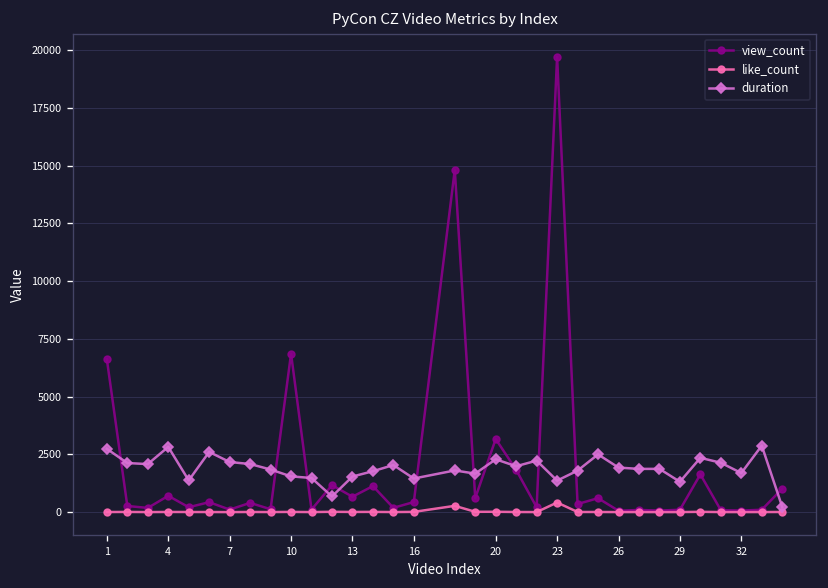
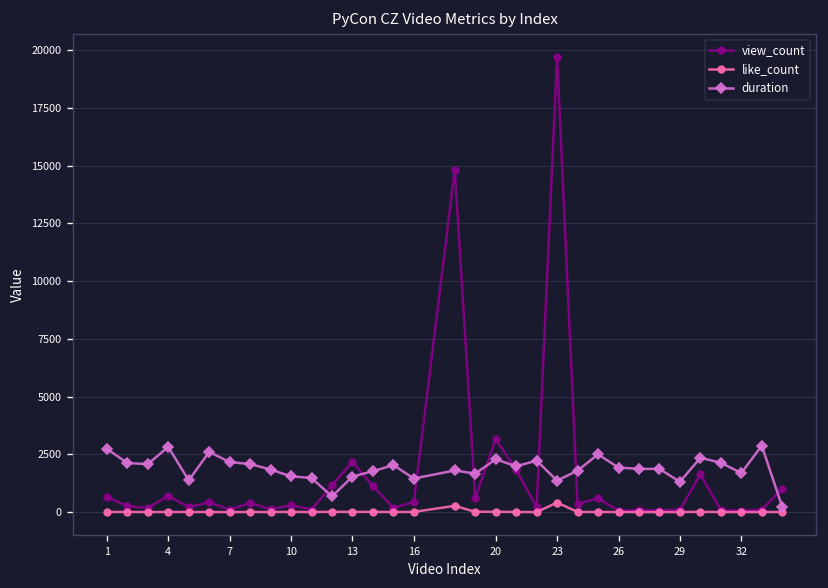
  {
    "view_count": {
-     "1": 6600,
+     "1": 700,
      "4": 700,
-     "10": 6900,
-     "13": 700,
+     "10": 300,
+     "13": 2200,
      "16": 400,
      "20": 3200,
      "23": 19700
    }
  }
